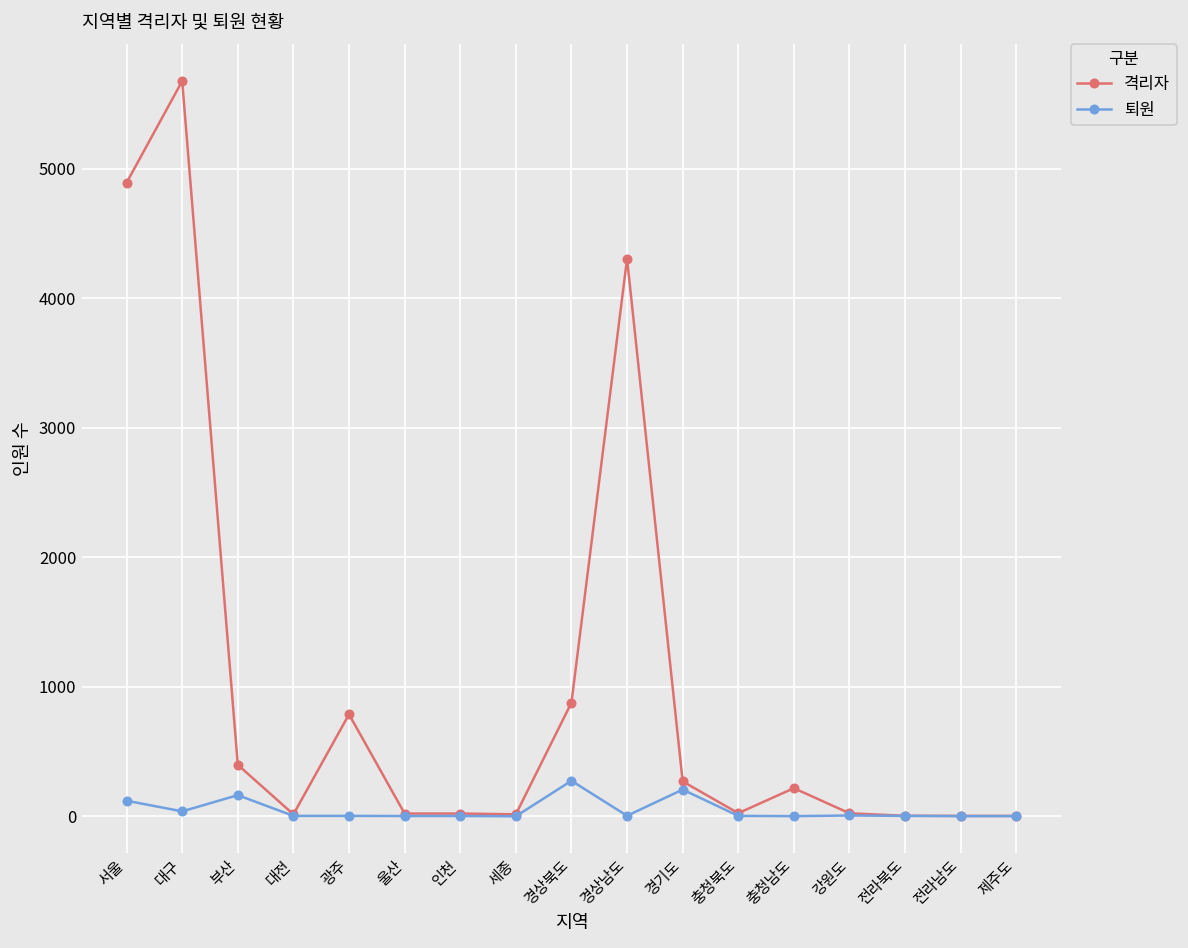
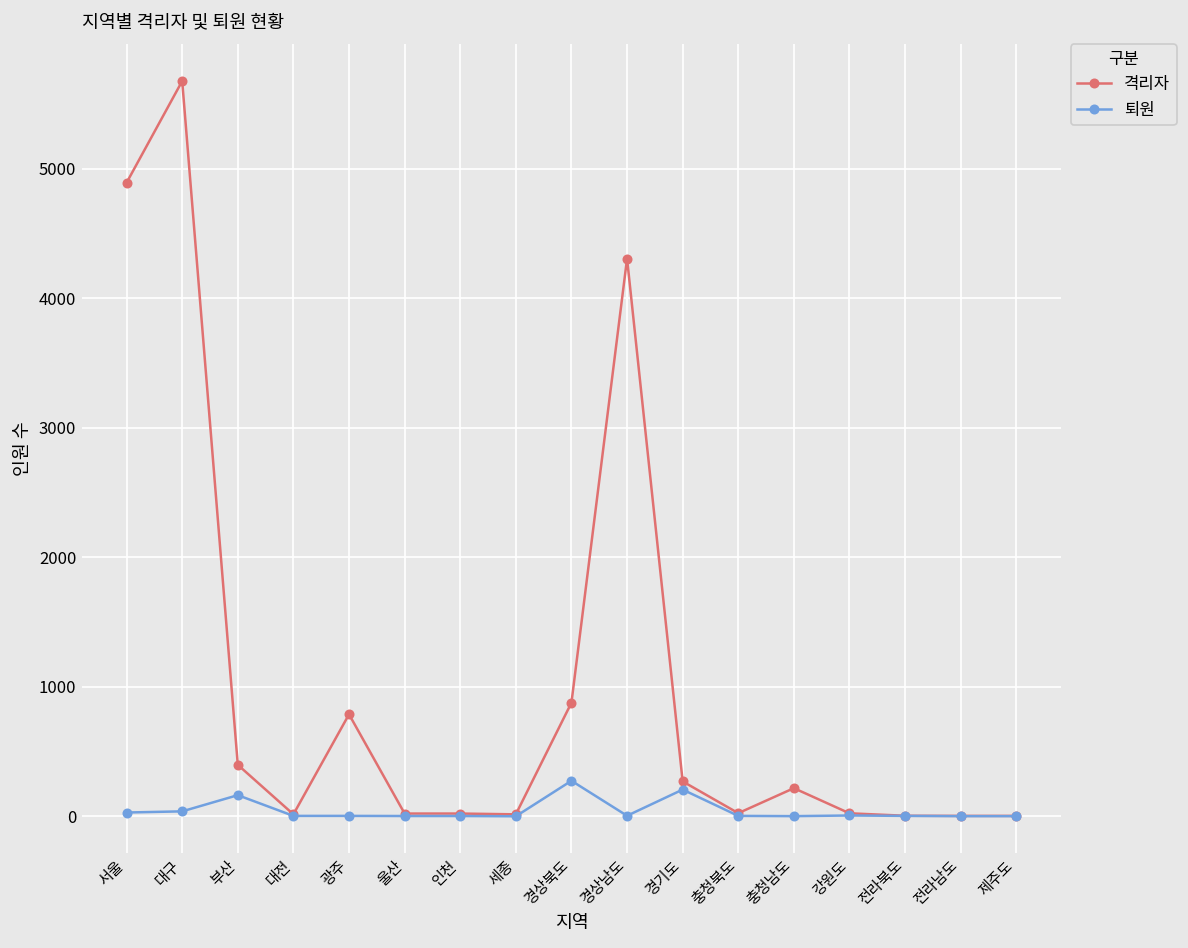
  {
    "격리자": {
      "서울": 4890,
      "대구": 5680,
      "부산": 400,
      "광주": 790,
      "경상북도": 880,
      "경상남도": 4310,
      "경기도": 270,
      "충청남도": 220
    },
    "퇴원": {
-     "서울": 120,
+     "서울": 30,
      "대구": 40,
      "부산": 160,
      "광주": 0,
      "경상북도": 270,
      "경상남도": 0,
      "경기도": 210,
      "충청남도": 0
    }
  }
